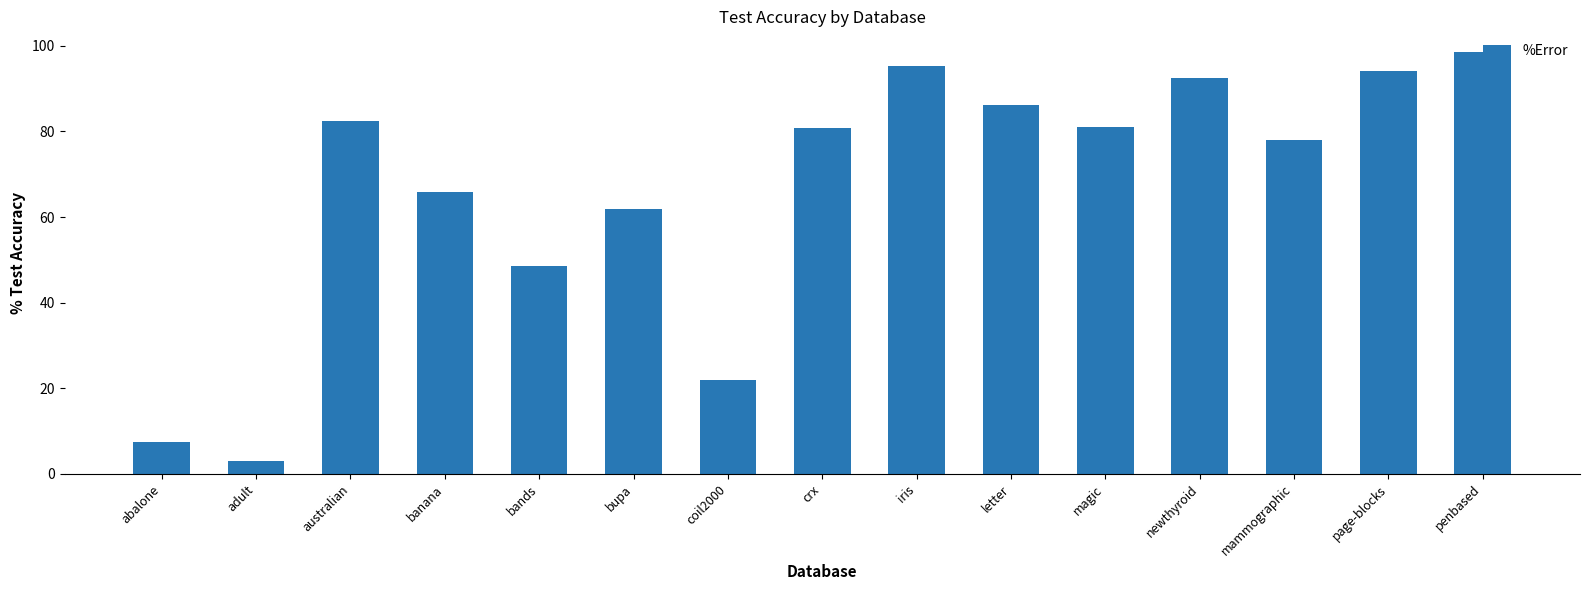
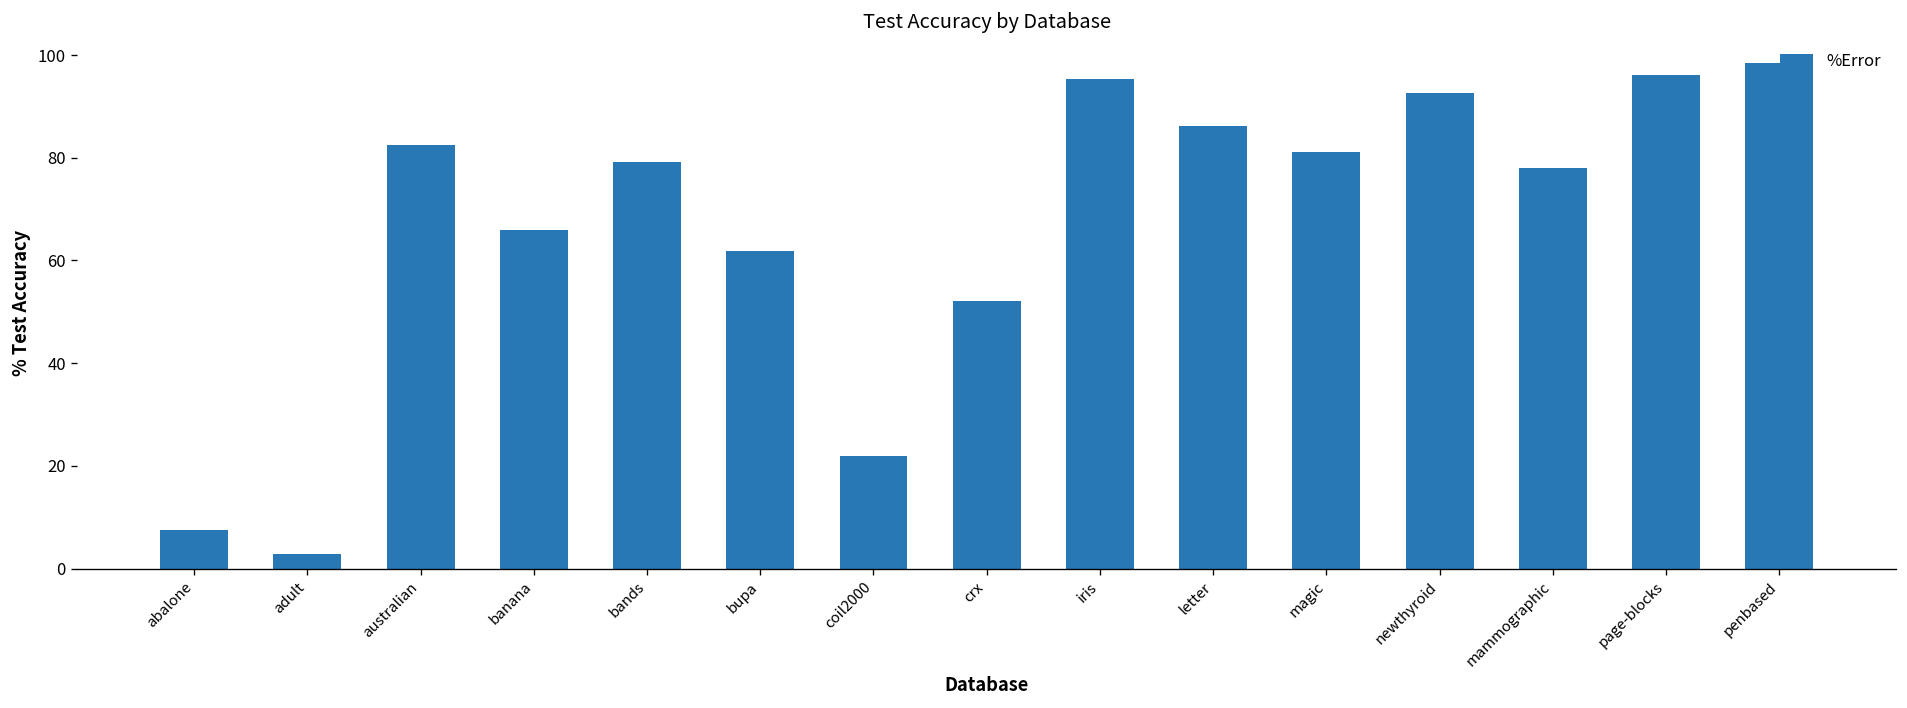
  {
    "abalone": 7,
    "adult": 3,
    "australian": 82,
    "banana": 66,
-   "bands": 48,
+   "bands": 79,
    "bupa": 62,
    "coil2000": 22,
-   "crx": 81,
+   "crx": 52,
    "iris": 95,
    "letter": 86,
    "magic": 81,
    "newthyroid": 93,
    "mammographic": 78,
-   "page-blocks": 94,
+   "page-blocks": 96,
    "penbased": 98
  }
